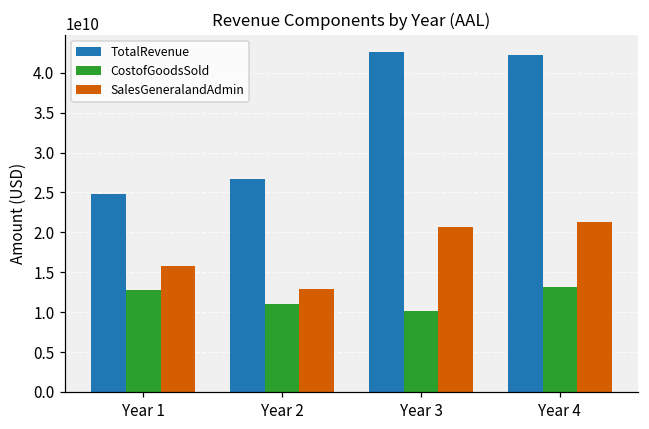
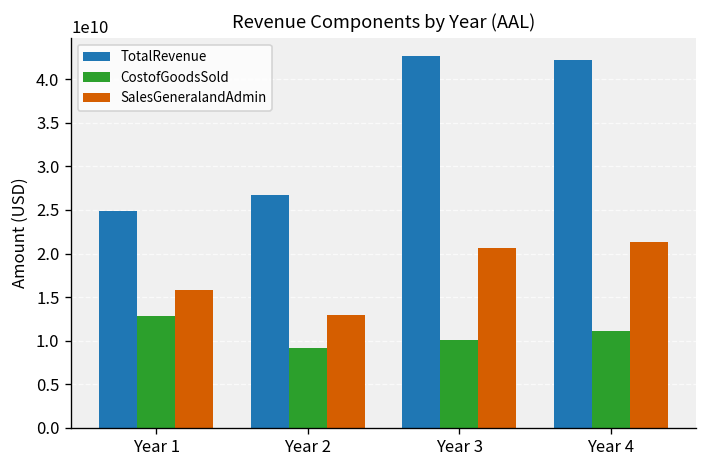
  {
    "TotalRevenue": {
      "Year 1": 25000000000,
      "Year 2": 27000000000,
      "Year 3": 43000000000,
      "Year 4": 42000000000
    },
    "CostofGoodsSold": {
      "Year 1": 13000000000,
-     "Year 2": 11000000000,
+     "Year 2": 9000000000,
      "Year 3": 10000000000,
-     "Year 4": 13000000000
+     "Year 4": 11000000000
    },
    "SalesGeneralandAdmin": {
      "Year 1": 16000000000,
      "Year 2": 13000000000,
      "Year 3": 21000000000,
      "Year 4": 21000000000
    }
  }
